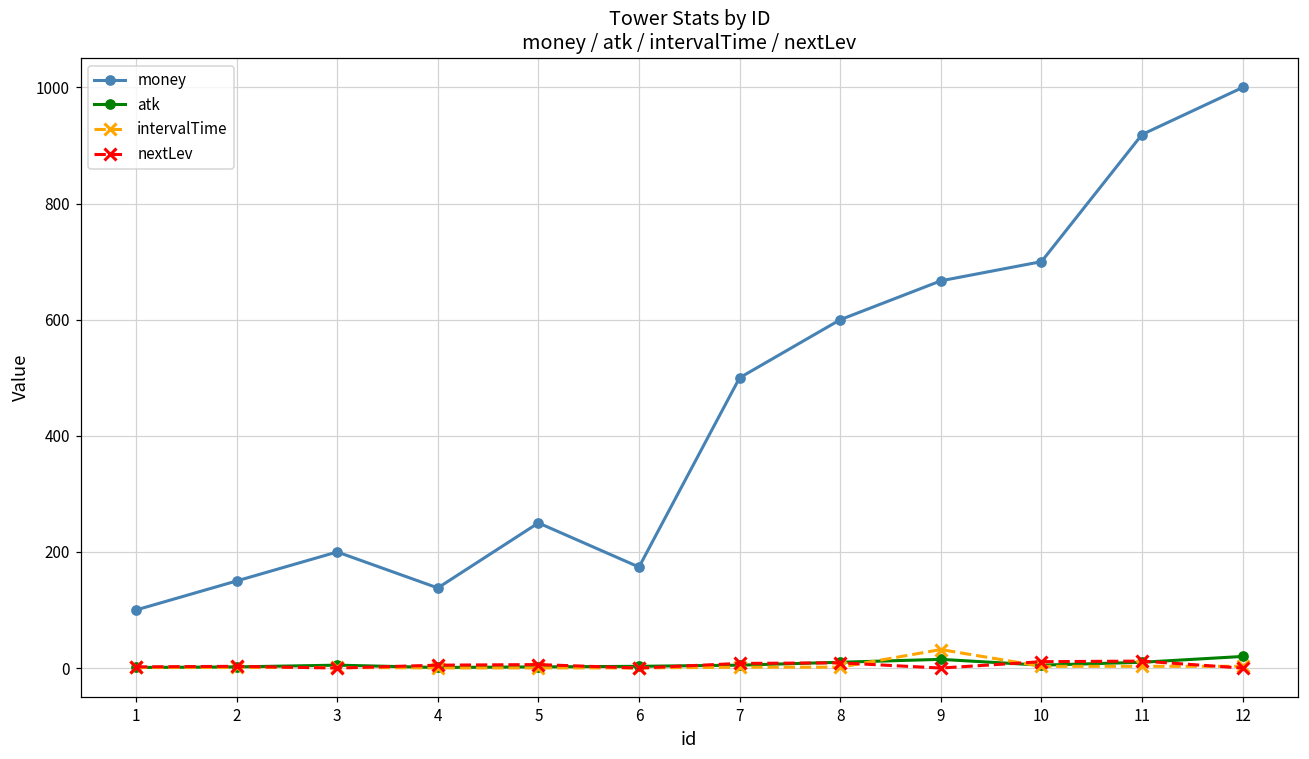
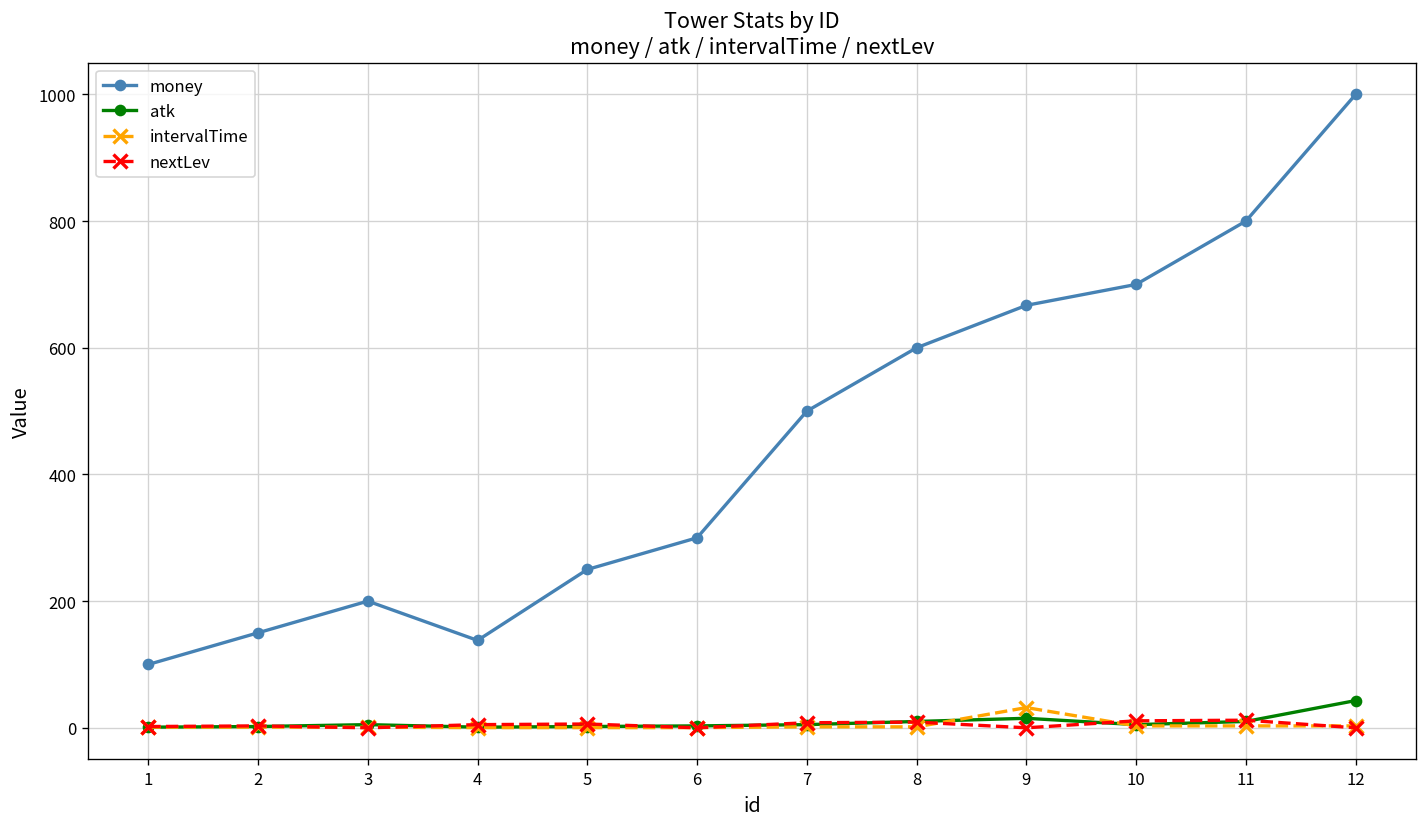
  {
    "money": {
      "1": 100,
      "2": 150,
      "3": 200,
      "4": 140,
      "5": 250,
-     "6": 170,
+     "6": 300,
      "7": 500,
      "8": 600,
      "9": 670,
      "10": 700,
-     "11": 920,
+     "11": 800,
      "12": 1000
    },
    "atk": {
      "9": 20,
-     "12": 20
+     "12": 40
    },
    "intervalTime": {
      "8": 0,
      "9": 30,
      "11": 0
    },
    "nextLev": {
      "9": 0,
      "10": 10
    }
  }
